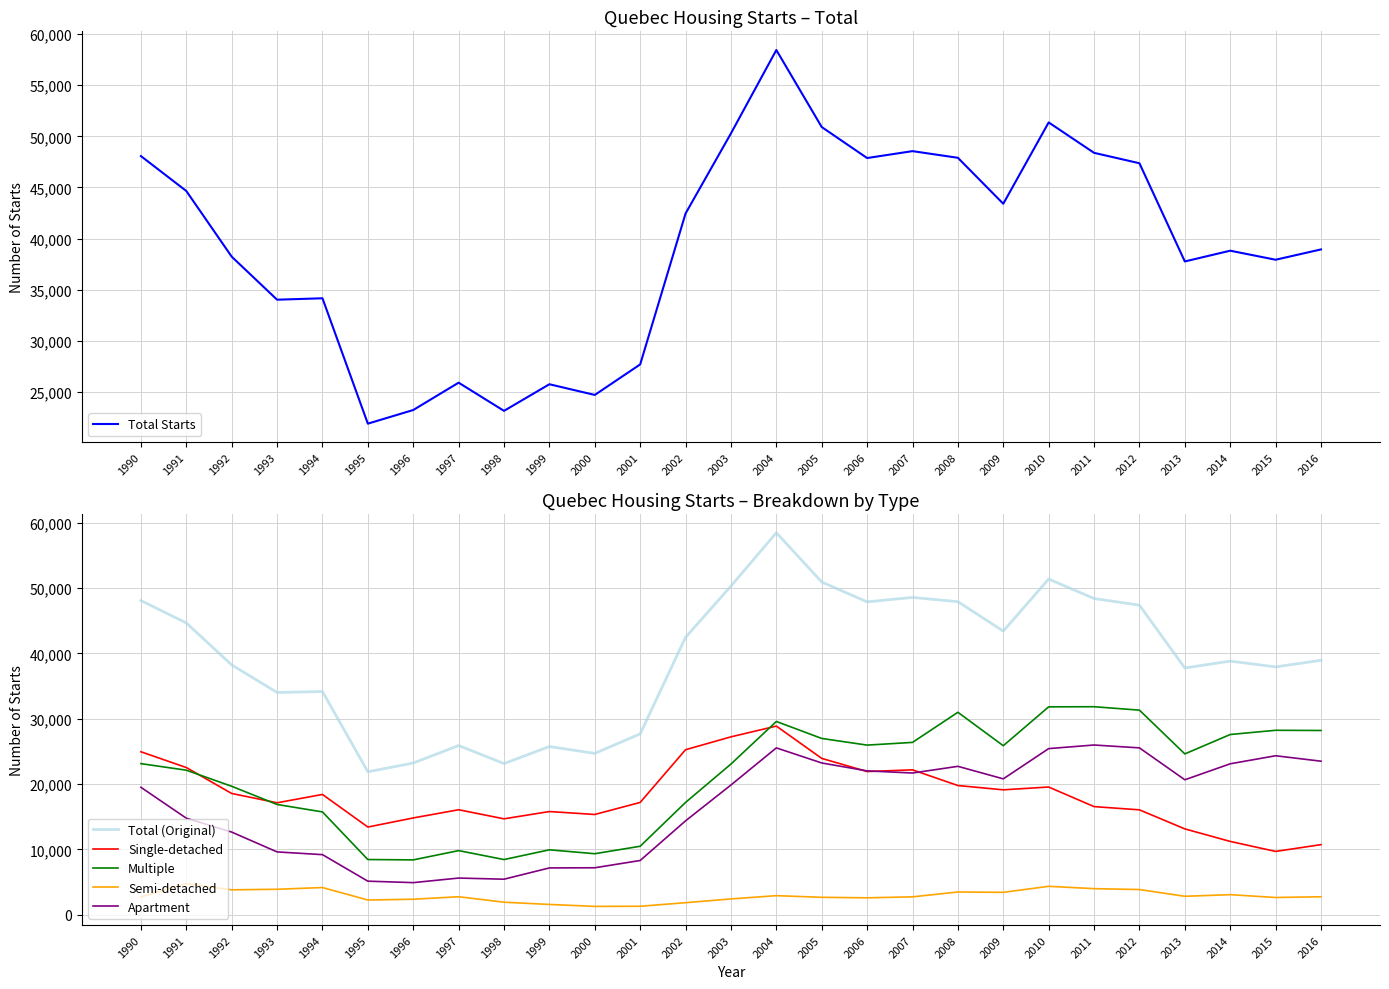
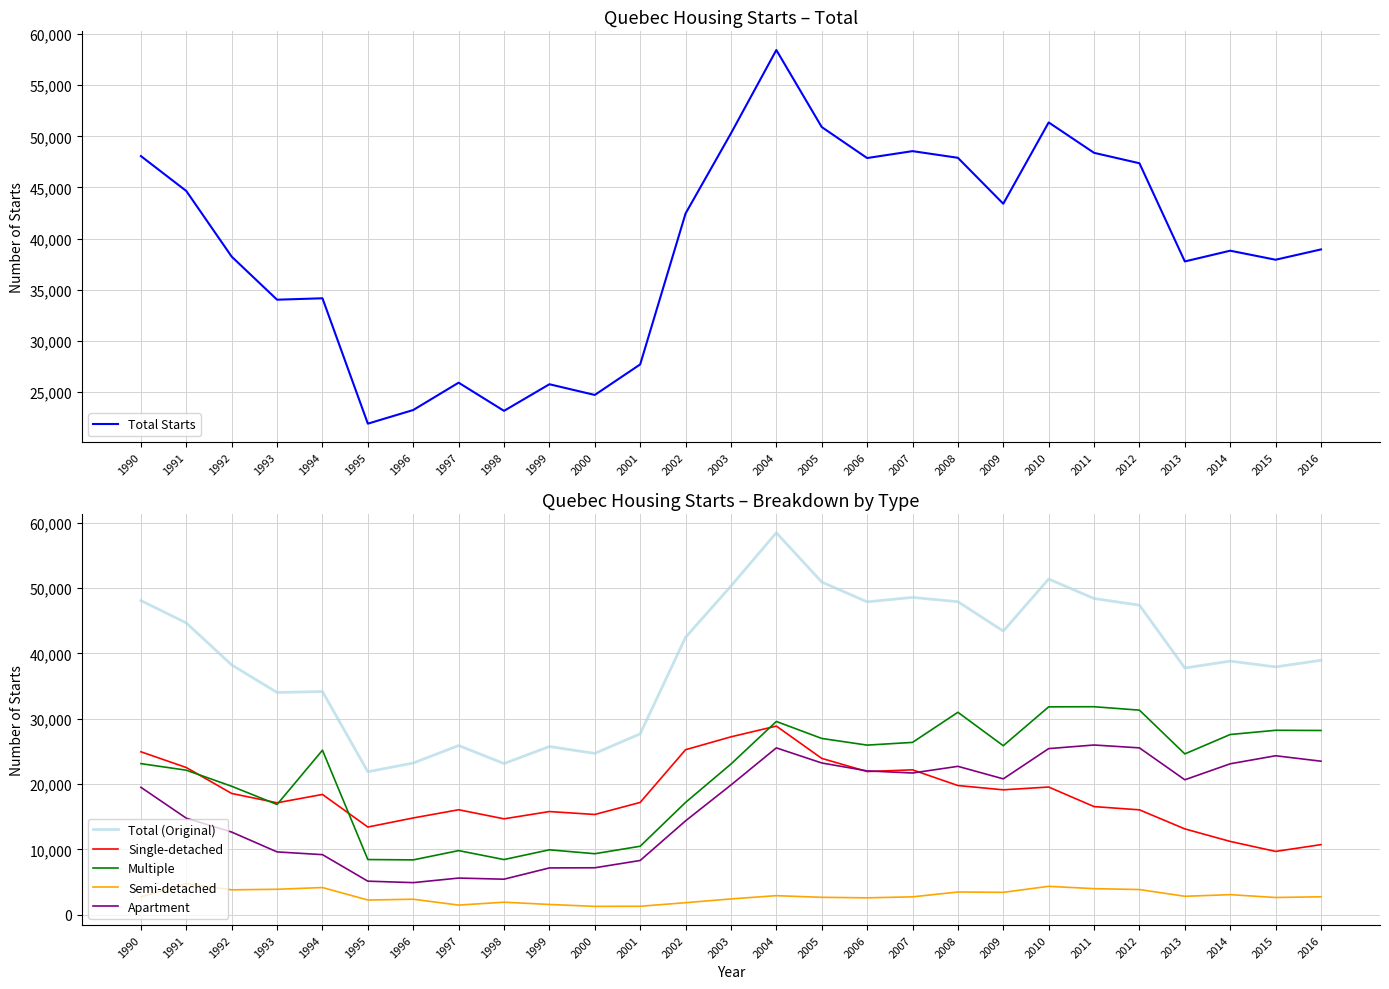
  {
    "Quebec Housing Starts – Total": {
      "1990": "48,100",
      "1991": "44,700",
      "1992": "38,200",
      "1993": "34,000",
      "1994": "34,200",
      "1995": "21,900",
      "1996": "23,200",
      "1997": "25,900",
      "1998": "23,100",
      "1999": "25,700",
      "2000": "24,700",
      "2001": "27,700",
      "2002": "42,500",
      "2003": "50,300",
      "2004": "58,400",
      "2005": "50,900",
      "2006": "47,900",
      "2007": "48,600",
      "2008": "47,900",
      "2009": "43,400",
      "2010": "51,400",
      "2011": "48,400",
      "2012": "47,400",
      "2013": "37,800",
      "2014": "38,800",
      "2015": "37,900",
      "2016": "38,900"
    },
    "Quebec Housing Starts – Breakdown by Type": {
      "Total (Original)": {
        "1990": "48,000",
        "1991": "45,000",
        "1992": "38,000",
        "1993": "34,000",
        "1994": "34,000",
        "1995": "22,000",
        "1996": "23,000",
        "1997": "26,000",
        "1998": "23,000",
        "1999": "26,000",
        "2000": "25,000",
        "2001": "28,000",
        "2002": "42,000",
        "2003": "50,000",
        "2004": "58,000",
        "2005": "51,000",
        "2006": "48,000",
        "2007": "49,000",
        "2008": "48,000",
        "2009": "43,000",
        "2010": "51,000",
        "2011": "48,000",
        "2012": "47,000",
        "2013": "38,000",
        "2014": "39,000",
        "2015": "38,000",
        "2016": "39,000"
      },
      "Single-detached": {
        "1990": "25,000",
        "1991": "23,000",
        "1992": "19,000",
        "1994": "18,000",
        "1995": "13,000",
        "1996": "15,000",
        "1997": "16,000",
        "1998": "15,000",
        "1999": "16,000",
        "2000": "15,000",
        "2001": "17,000",
        "2002": "25,000",
        "2003": "27,000",
        "2004": "29,000",
        "2005": "24,000",
        "2007": "22,000",
        "2008": "20,000",
        "2009": "19,000",
        "2010": "20,000",
        "2011": "17,000",
        "2012": "16,000",
        "2013": "13,000",
        "2014": "11,000",
        "2015": "10,000",
        "2016": "11,000"
      },
      "Multiple": {
        "1990": "23,000",
        "1991": "22,000",
        "1992": "20,000",
-       "1994": "16,000",
+       "1994": "25,000",
        "1995": "8,000",
        "1996": "8,000",
        "1997": "10,000",
        "1998": "8,000",
        "1999": "10,000",
        "2000": "9,000",
        "2001": "10,000",
        "2002": "17,000",
        "2003": "23,000",
        "2004": "30,000",
        "2005": "27,000",
        "2006": "26,000",
        "2007": "26,000",
        "2008": "31,000",
        "2009": "26,000",
        "2010": "32,000",
        "2011": "32,000",
        "2012": "31,000",
        "2013": "25,000",
        "2014": "28,000",
        "2015": "28,000",
        "2016": "28,000"
      },
      "Semi-detached": {
        "1992": "4,000",
        "1993": "4,000",
        "1994": "4,000",
        "1995": "2,000",
        "1996": "2,000",
-       "1997": "3,000",
+       "1997": "1,000",
        "1998": "2,000",
        "1999": "2,000",
        "2000": "1,000",
        "2001": "1,000",
        "2002": "2,000",
        "2003": "2,000",
        "2004": "3,000",
        "2005": "3,000",
        "2006": "3,000",
        "2007": "3,000",
        "2008": "3,000",
        "2009": "3,000",
        "2010": "4,000",
        "2011": "4,000",
        "2012": "4,000",
        "2013": "3,000",
        "2014": "3,000",
        "2015": "3,000",
        "2016": "3,000"
      },
      "Apartment": {
        "1990": "20,000",
        "1991": "15,000",
        "1992": "13,000",
        "1993": "10,000",
        "1994": "9,000",
        "1995": "5,000",
        "1996": "5,000",
        "1997": "6,000",
        "1998": "5,000",
        "1999": "7,000",
        "2000": "7,000",
        "2001": "8,000",
        "2002": "14,000",
        "2003": "20,000",
        "2004": "26,000",
        "2005": "23,000",
        "2007": "22,000",
        "2008": "23,000",
        "2009": "21,000",
        "2010": "25,000",
        "2011": "26,000",
        "2012": "26,000",
        "2013": "21,000",
        "2014": "23,000",
        "2015": "24,000",
        "2016": "24,000"
      }
    }
  }
